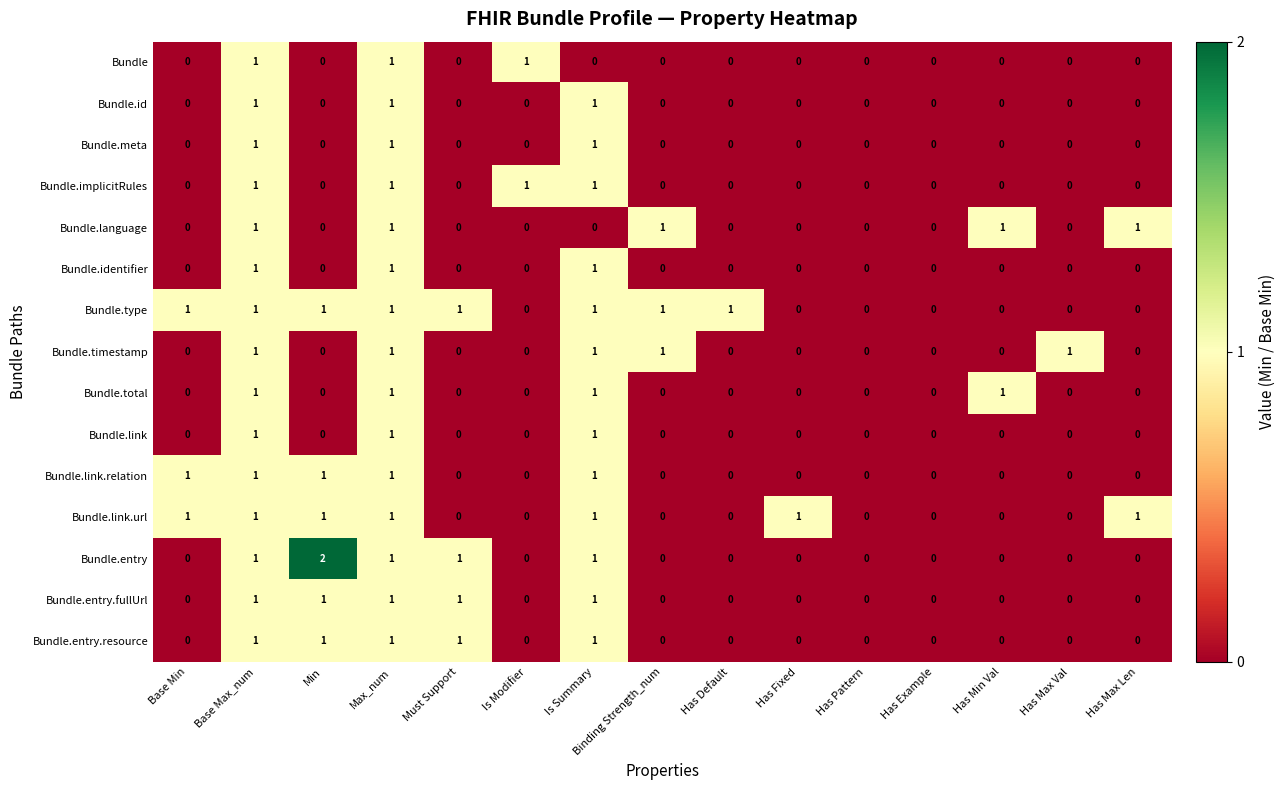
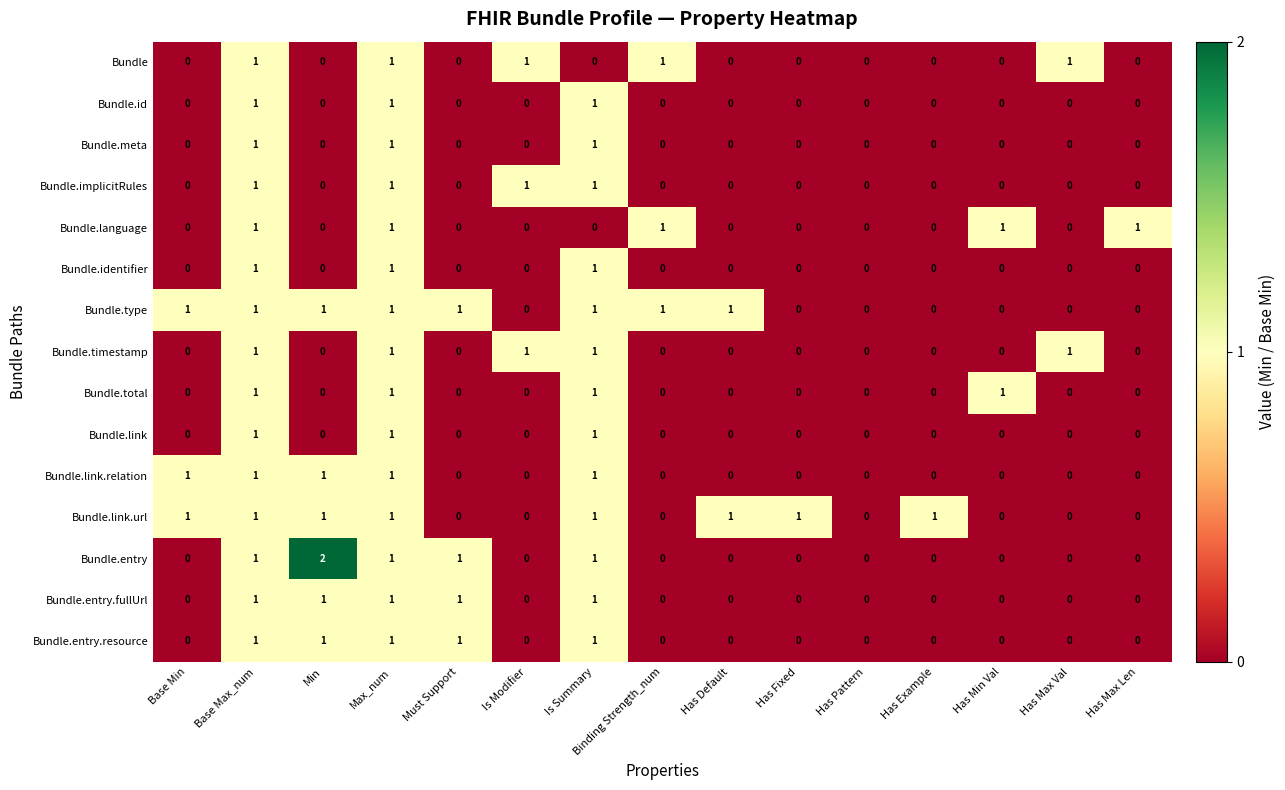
  {
    "Bundle": {
      "Base Min": 0,
      "Base Max_num": 1,
      "Min": 0,
      "Max_num": 1,
      "Must Support": 0,
      "Is Modifier": 1,
      "Is Summary": 0,
-     "Binding Strength_num": 0,
+     "Binding Strength_num": 1,
      "Has Default": 0,
      "Has Fixed": 0,
      "Has Pattern": 0,
      "Has Example": 0,
      "Has Min Val": 0,
-     "Has Max Val": 0,
+     "Has Max Val": 1,
      "Has Max Len": 0
    },
    "Bundle.timestamp": {
      "Base Min": 0,
      "Base Max_num": 1,
      "Min": 0,
      "Max_num": 1,
      "Must Support": 0,
-     "Is Modifier": 0,
+     "Is Modifier": 1,
      "Is Summary": 1,
-     "Binding Strength_num": 1,
+     "Binding Strength_num": 0,
      "Has Default": 0,
      "Has Fixed": 0,
      "Has Pattern": 0,
      "Has Example": 0,
      "Has Min Val": 0,
      "Has Max Val": 1,
      "Has Max Len": 0
    },
    "Bundle.link.url": {
      "Base Min": 1,
      "Base Max_num": 1,
      "Min": 1,
      "Max_num": 1,
      "Must Support": 0,
      "Is Modifier": 0,
      "Is Summary": 1,
      "Binding Strength_num": 0,
-     "Has Default": 0,
+     "Has Default": 1,
      "Has Fixed": 1,
      "Has Pattern": 0,
-     "Has Example": 0,
+     "Has Example": 1,
      "Has Min Val": 0,
      "Has Max Val": 0,
-     "Has Max Len": 1
+     "Has Max Len": 0
    }
  }
